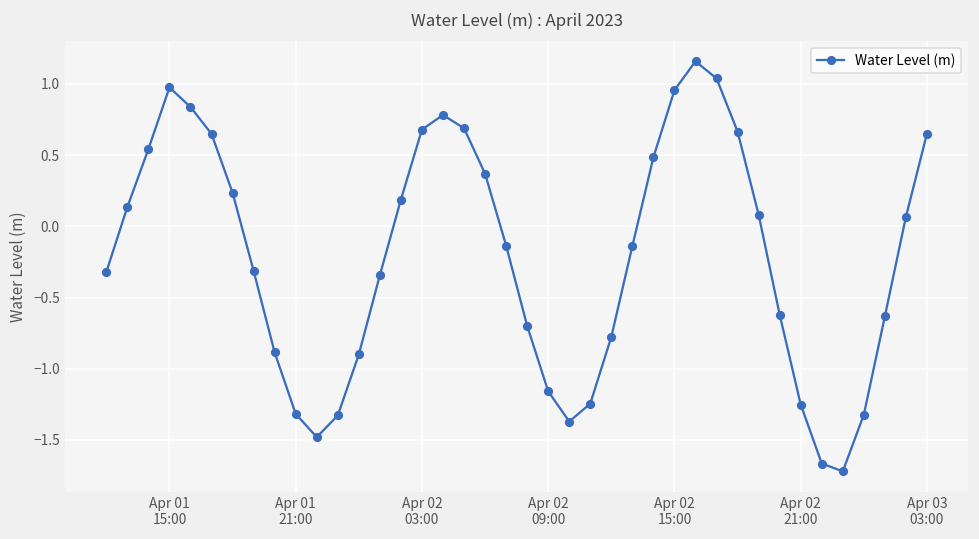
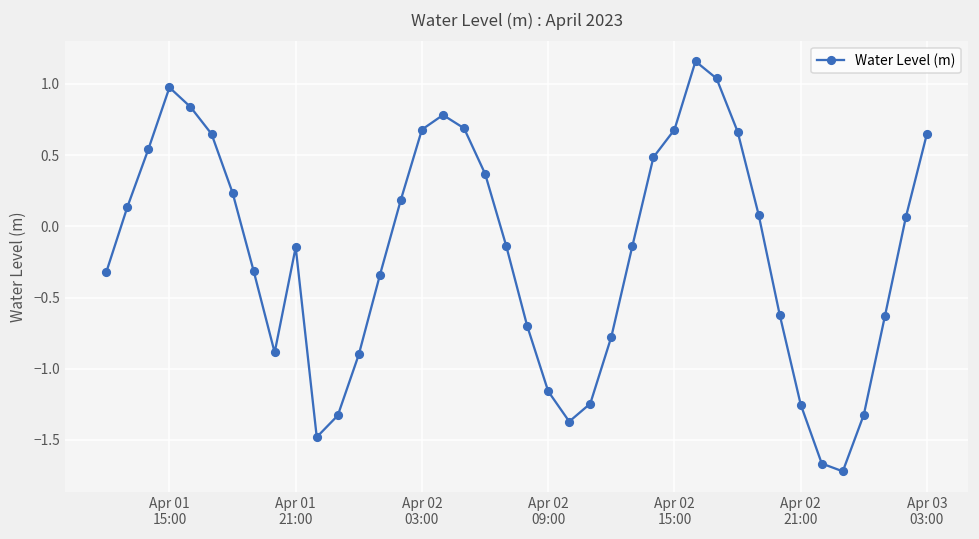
  {
    "Apr 01 15:00": 0.98,
-   "Apr 01 21:00": -1.32,
+   "Apr 01 21:00": -0.15,
    "Apr 02 03:00": 0.68,
    "Apr 02 09:00": -1.16,
-   "Apr 02 15:00": 0.96,
+   "Apr 02 15:00": 0.68,
    "Apr 02 21:00": -1.25,
    "Apr 03 03:00": 0.65
  }
